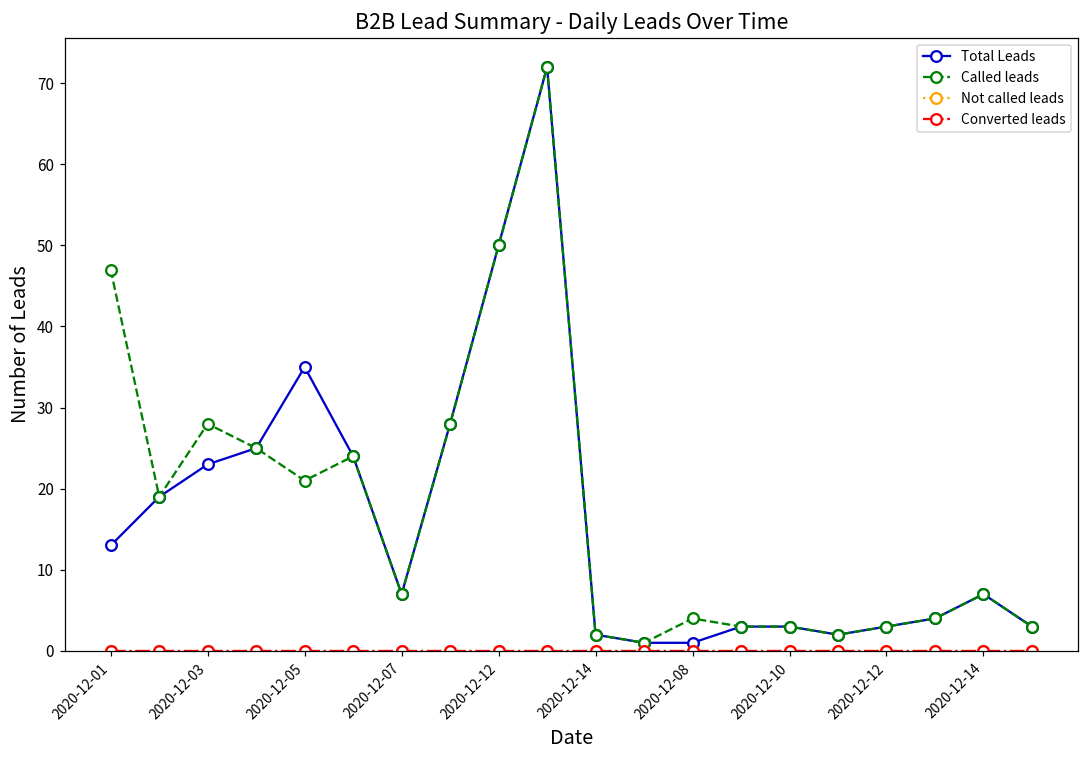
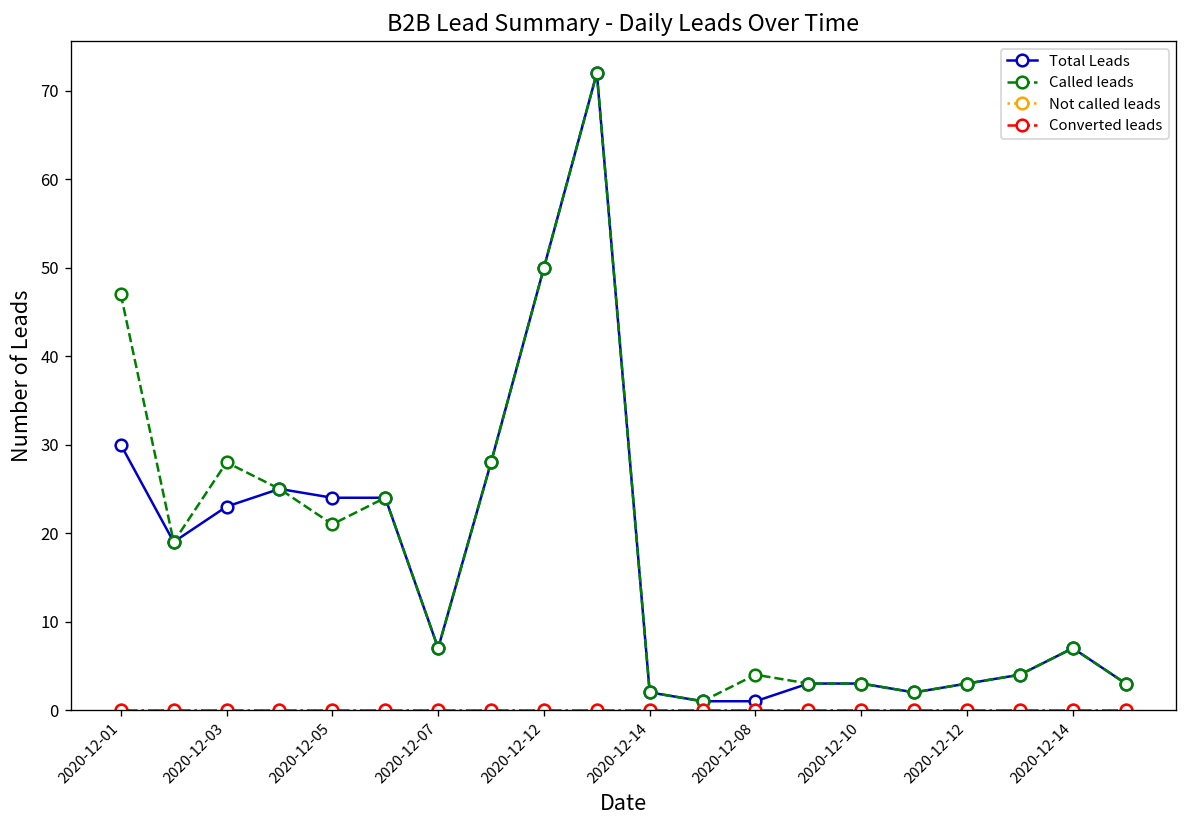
  {
    "Total Leads": {
-     "2020-12-01": 13,
+     "2020-12-01": 30,
      "2020-12-03": 23,
-     "2020-12-05": 35,
+     "2020-12-05": 24,
      "2020-12-08": 1
    },
    "Called leads": {
      "2020-12-01": 47,
      "2020-12-03": 28,
      "2020-12-05": 21,
      "2020-12-08": 4
    },
    "Converted leads": {
      "2020-12-01": 0,
      "2020-12-03": 0,
      "2020-12-05": 0,
      "2020-12-07": 0,
      "2020-12-08": 0,
      "2020-12-10": 0
    }
  }
